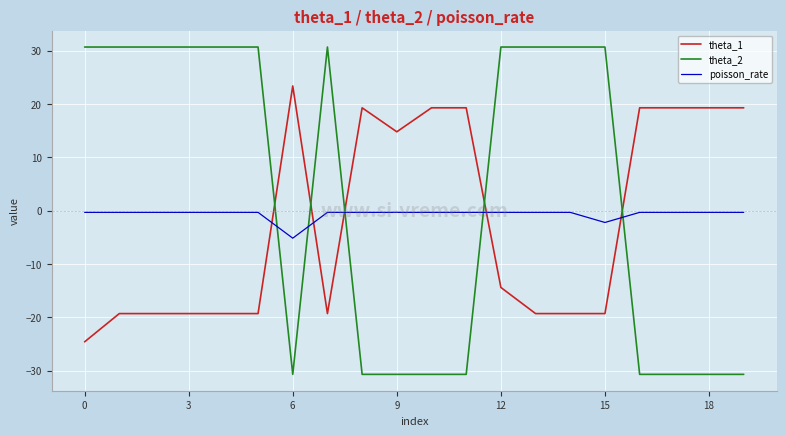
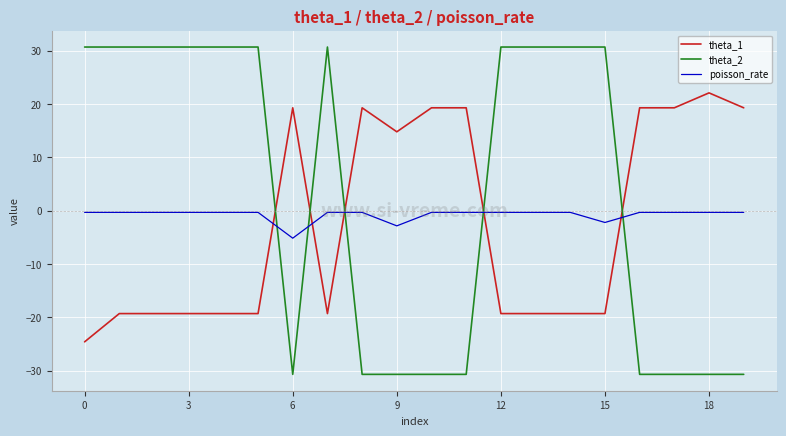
  {
    "theta_1": {
      "0": -25,
      "3": -19,
-     "6": 23,
+     "6": 19,
      "9": 15,
-     "12": -14,
+     "12": -19,
      "15": -19,
-     "18": 19
+     "18": 22
    },
    "theta_2": {
      "0": 31,
      "3": 31,
      "6": -31,
      "9": -31,
      "12": 31,
      "15": 31,
      "18": -31
    },
    "poisson_rate": {
      "0": 0,
      "3": 0,
      "6": -5,
-     "9": 0,
+     "9": -3,
      "12": 0,
      "15": -2,
      "18": 0
    }
  }
